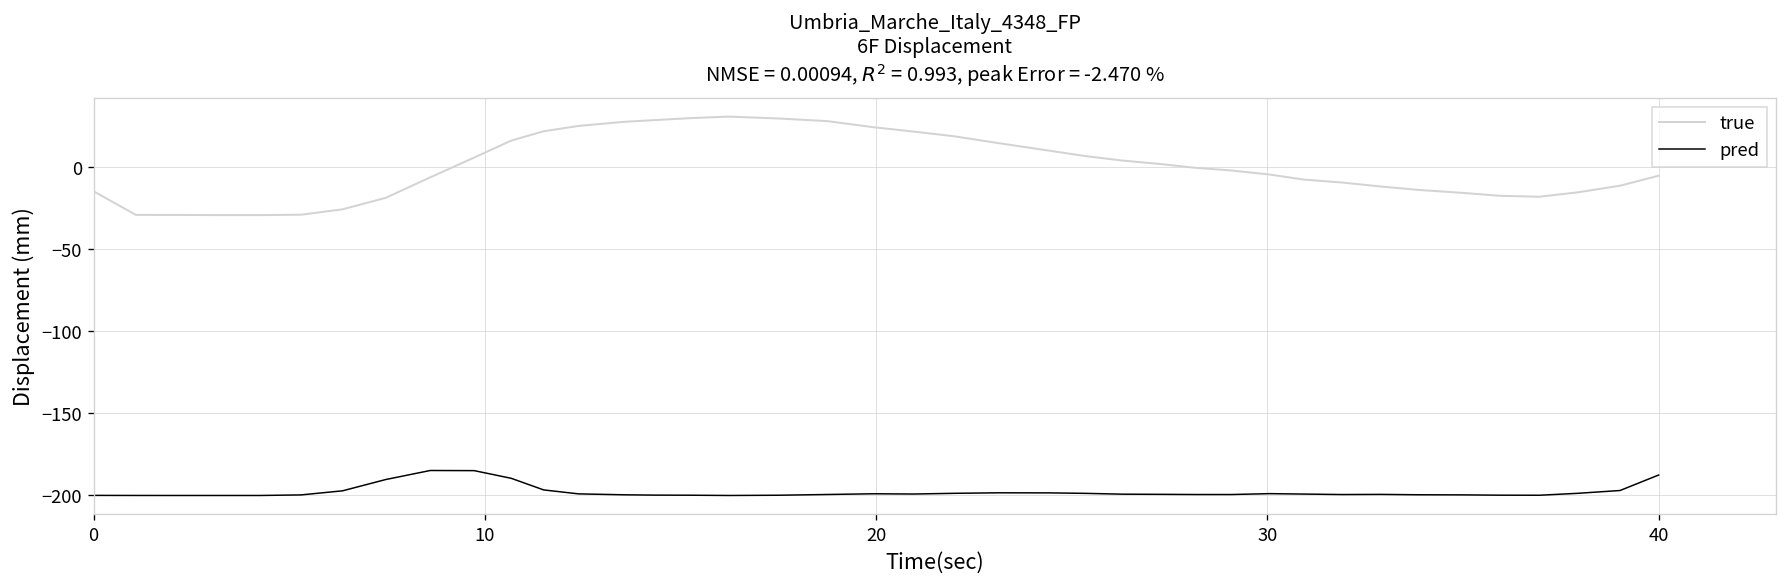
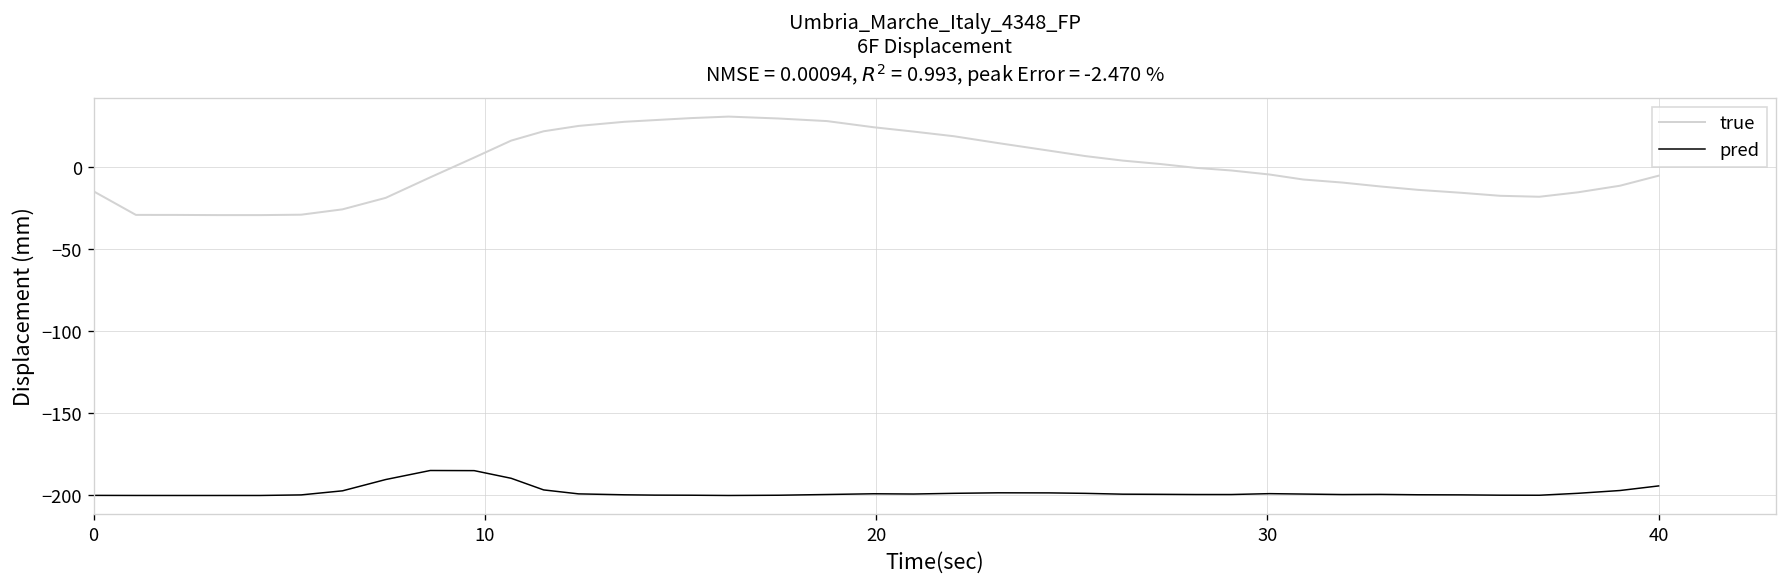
  {
    "true": {
      "0": -15,
      "40": -5
    },
    "pred": {
      "0": -200,
-     "40": -188
+     "40": -194
    }
  }
